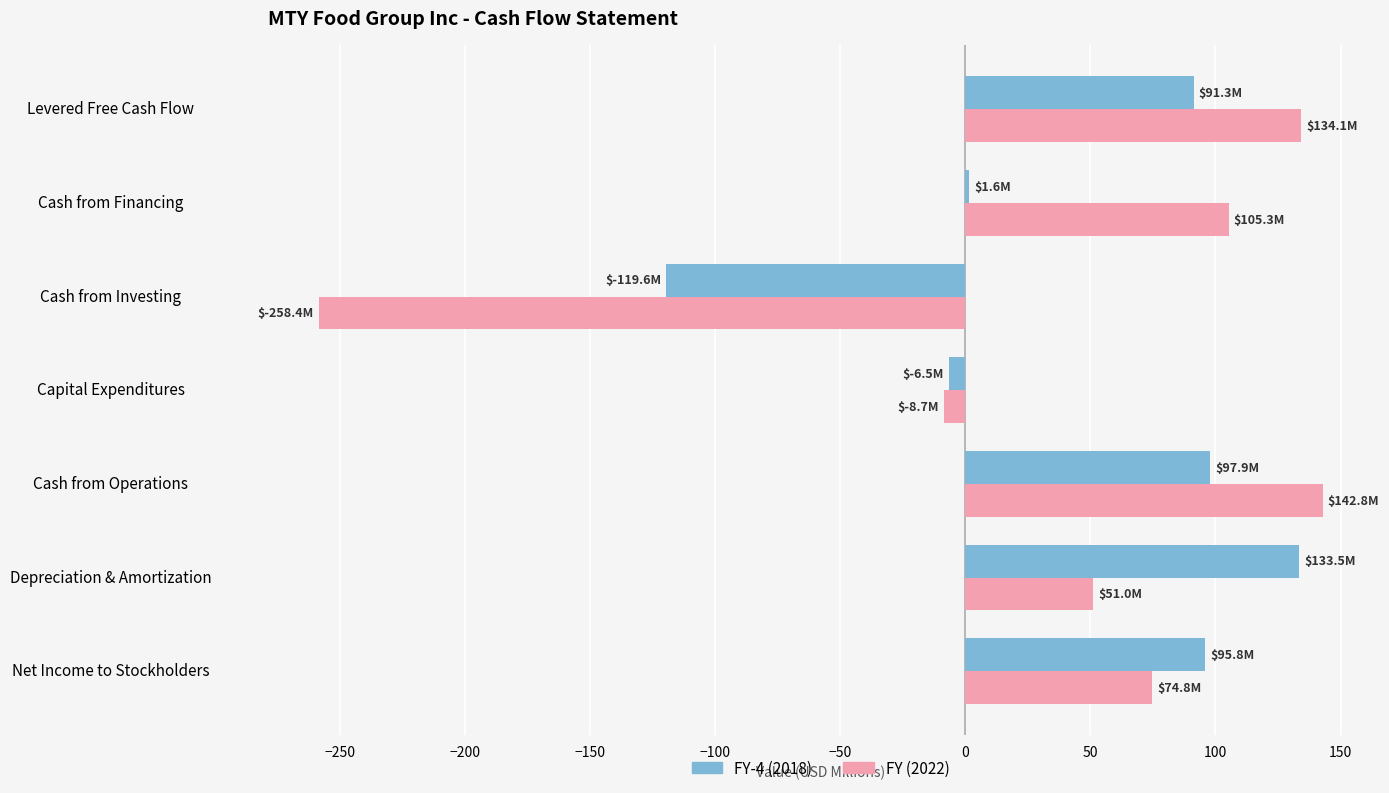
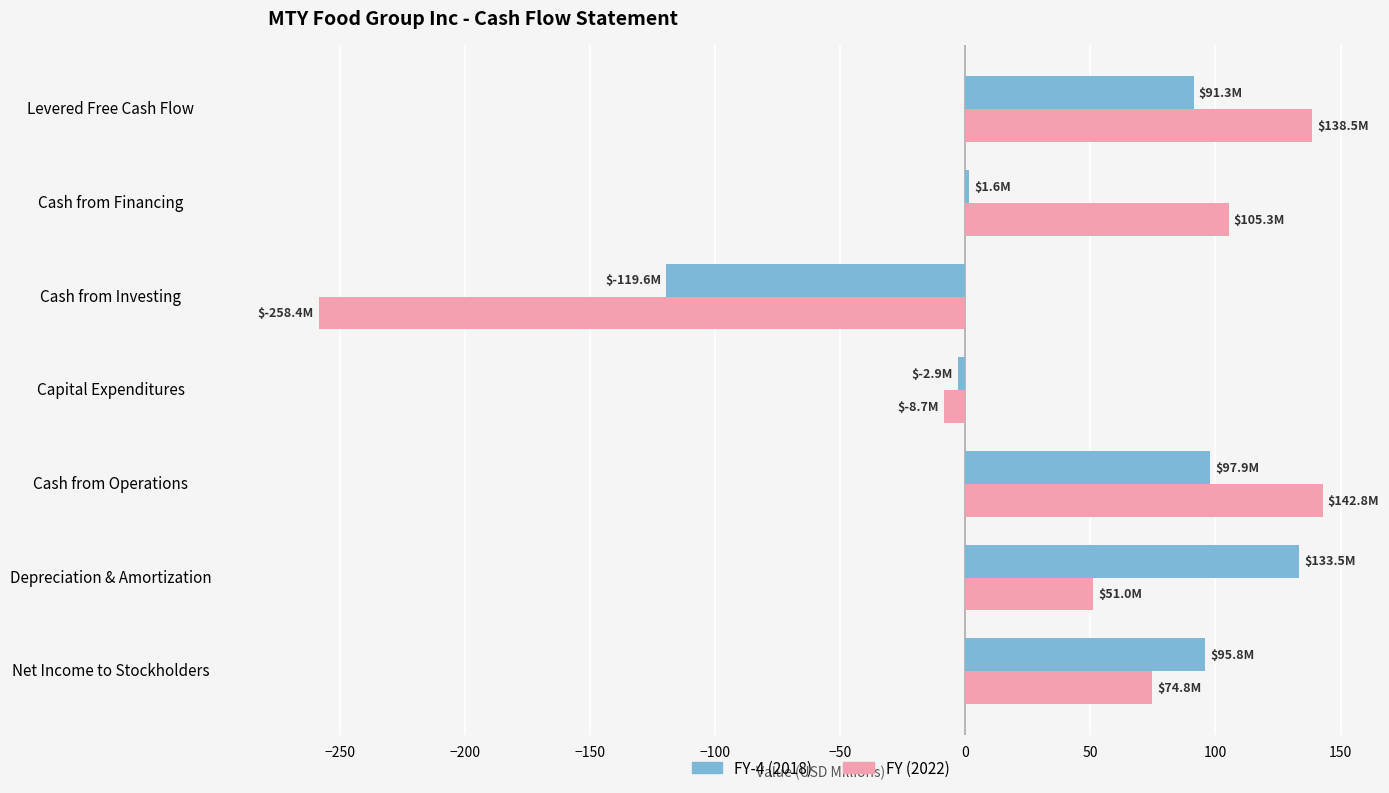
  {
    "FY-4 (2018)": {
      "Levered Free Cash Flow": "$91.3M",
      "Cash from Financing": "$1.6M",
      "Cash from Investing": "$-119.6M",
-     "Capital Expenditures": "$-6.5M",
+     "Capital Expenditures": "$-2.9M",
      "Cash from Operations": "$97.9M",
      "Depreciation & Amortization": "$133.5M",
      "Net Income to Stockholders": "$95.8M"
    },
    "FY (2022)": {
-     "Levered Free Cash Flow": "$134.1M",
+     "Levered Free Cash Flow": "$138.5M",
      "Cash from Financing": "$105.3M",
      "Cash from Investing": "$-258.4M",
      "Capital Expenditures": "$-8.7M",
      "Cash from Operations": "$142.8M",
      "Depreciation & Amortization": "$51.0M",
      "Net Income to Stockholders": "$74.8M"
    }
  }
